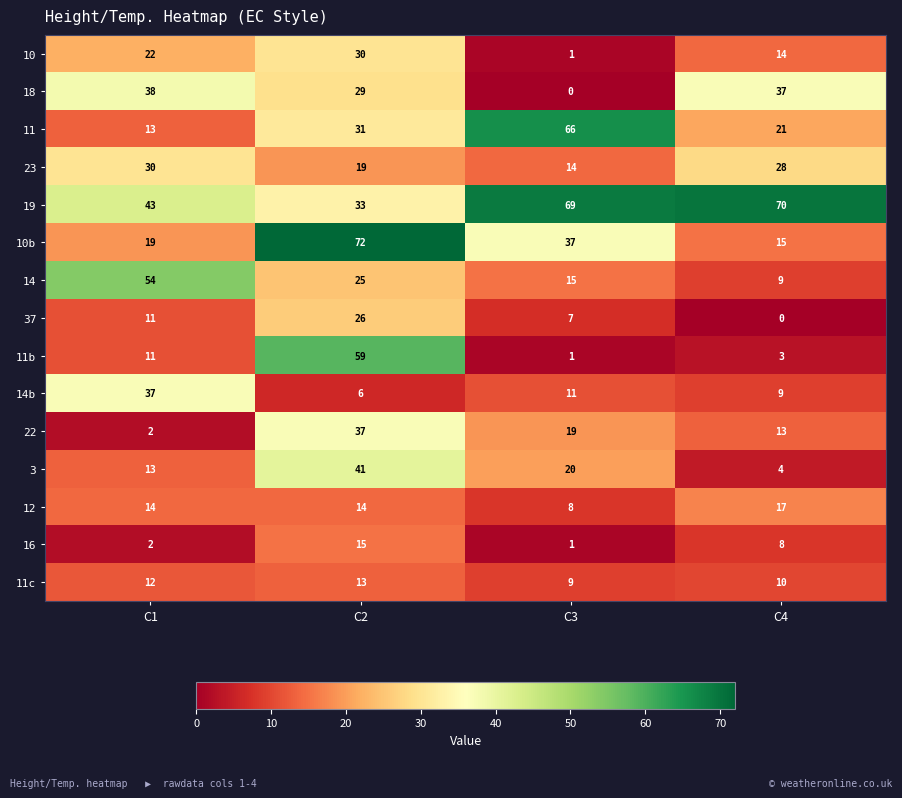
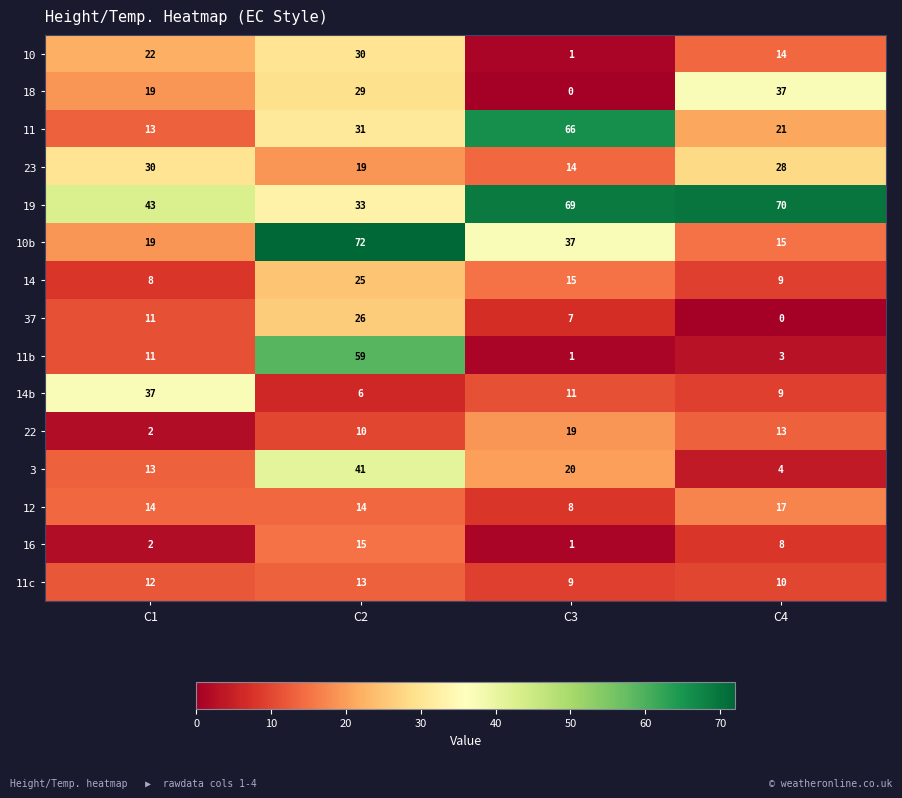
  {
    "10": {
      "C1": 22,
      "C2": 30,
      "C3": 1,
      "C4": 14
    },
    "18": {
-     "C1": 38,
+     "C1": 19,
      "C2": 29,
      "C3": 0,
      "C4": 37
    },
    "11": {
      "C1": 13,
      "C2": 31,
      "C3": 66,
      "C4": 21
    },
    "23": {
      "C1": 30,
      "C2": 19,
      "C3": 14,
      "C4": 28
    },
    "19": {
      "C1": 43,
      "C2": 33,
      "C3": 69,
      "C4": 70
    },
    "10b": {
      "C1": 19,
      "C2": 72,
      "C3": 37,
      "C4": 15
    },
    "14": {
-     "C1": 54,
+     "C1": 8,
      "C2": 25,
      "C3": 15,
      "C4": 9
    },
    "37": {
      "C1": 11,
      "C2": 26,
      "C3": 7,
      "C4": 0
    },
    "11b": {
      "C1": 11,
      "C2": 59,
      "C3": 1,
      "C4": 3
    },
    "14b": {
      "C1": 37,
      "C2": 6,
      "C3": 11,
      "C4": 9
    },
    "22": {
      "C1": 2,
-     "C2": 37,
+     "C2": 10,
      "C3": 19,
      "C4": 13
    },
    "3": {
      "C1": 13,
      "C2": 41,
      "C3": 20,
      "C4": 4
    },
    "12": {
      "C1": 14,
      "C2": 14,
      "C3": 8,
      "C4": 17
    },
    "16": {
      "C1": 2,
      "C2": 15,
      "C3": 1,
      "C4": 8
    },
    "11c": {
      "C1": 12,
      "C2": 13,
      "C3": 9,
      "C4": 10
    }
  }
